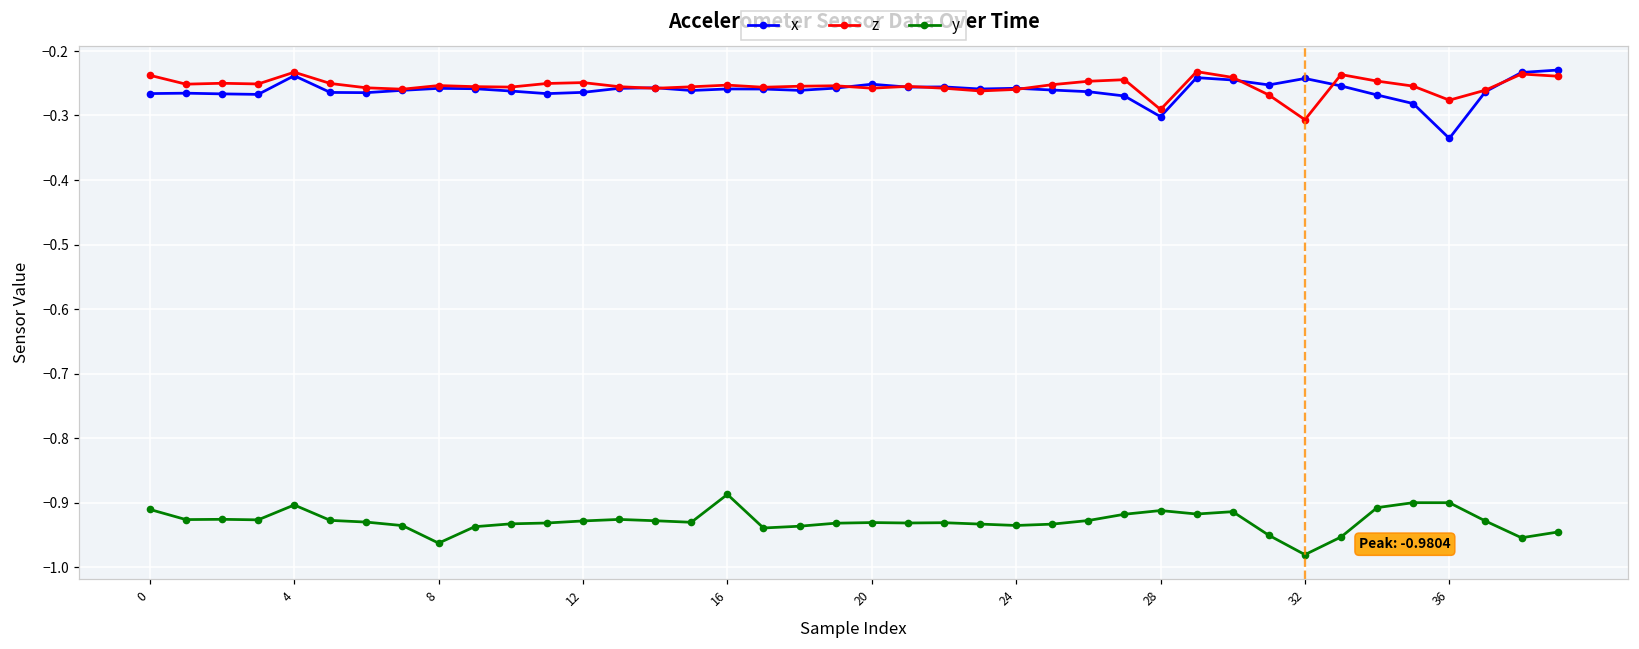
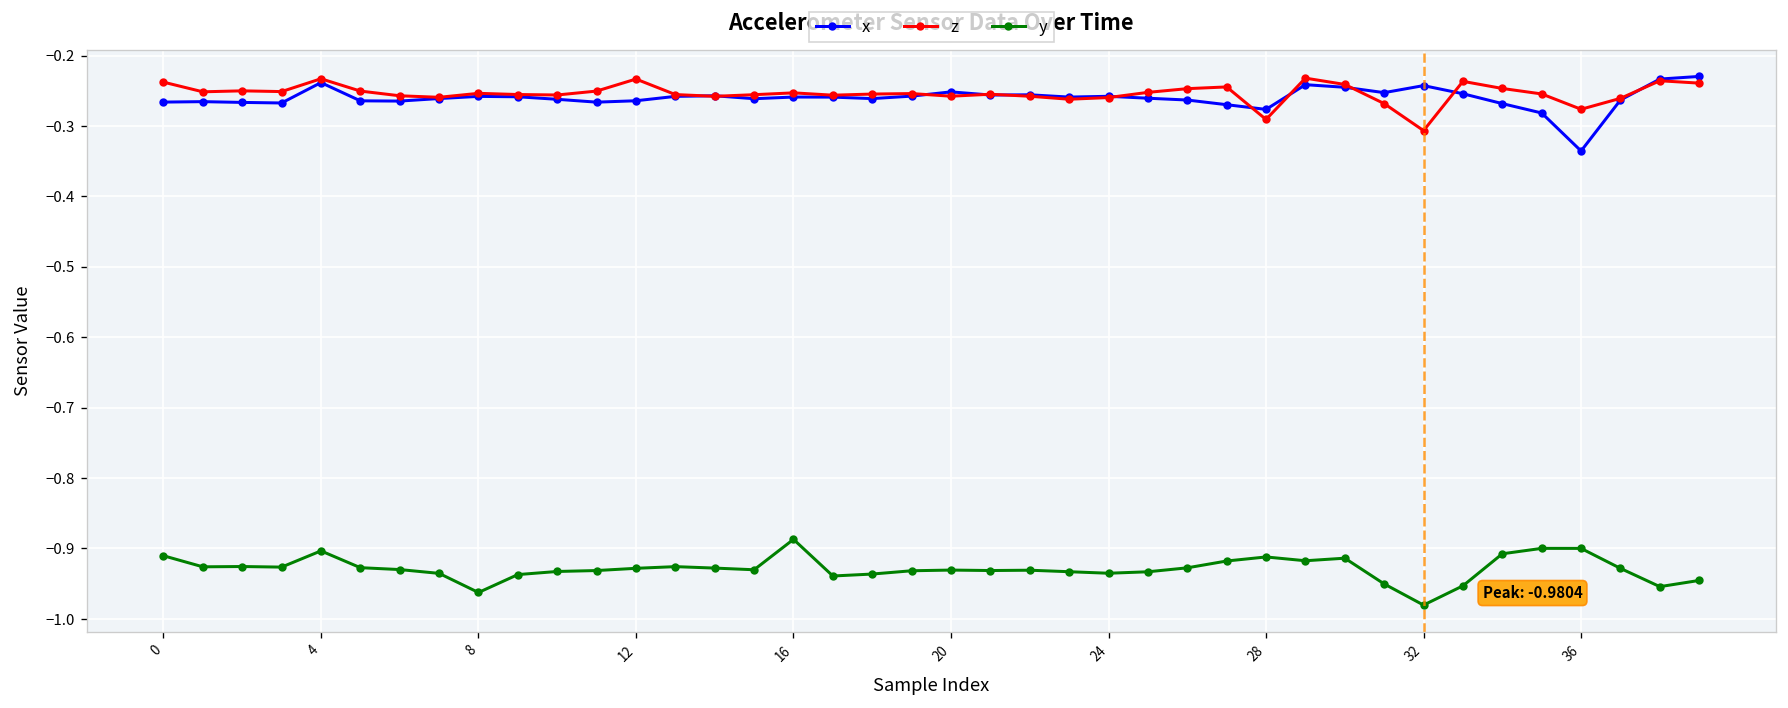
  {
    "x": {
      "0": -0.27,
      "4": -0.24,
      "8": -0.26,
      "12": -0.26,
      "16": -0.26,
      "20": -0.25,
-     "28": -0.30,
+     "28": -0.28,
      "32": -0.24,
      "36": -0.34
    },
    "z": {
      "0": -0.24,
      "4": -0.23,
      "8": -0.25,
-     "12": -0.25,
+     "12": -0.23,
      "16": -0.25,
      "20": -0.26,
      "28": -0.29,
      "32": -0.31,
      "36": -0.28
    },
    "y": {
      "0": -0.91,
      "4": -0.90,
      "8": -0.96,
      "12": -0.93,
      "16": -0.89,
      "20": -0.93,
      "24": -0.94,
      "28": -0.91,
      "32": -0.98,
      "36": -0.90
    }
  }
